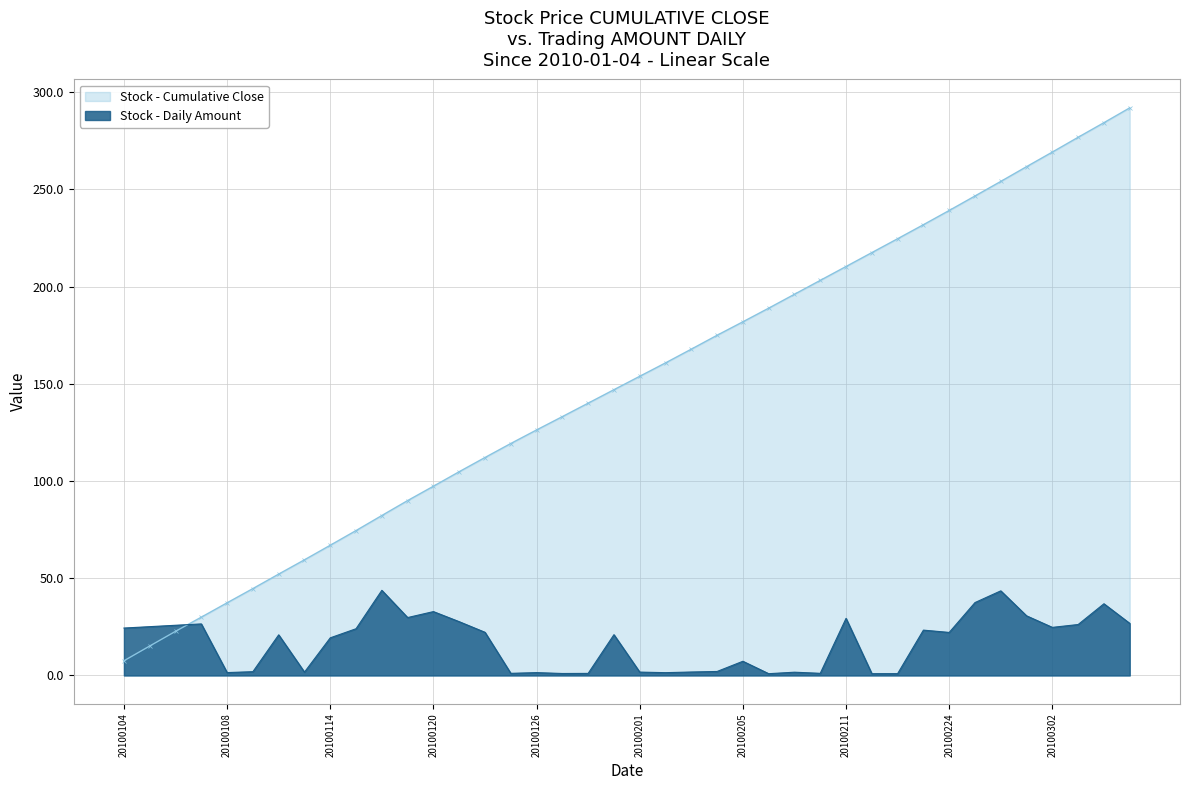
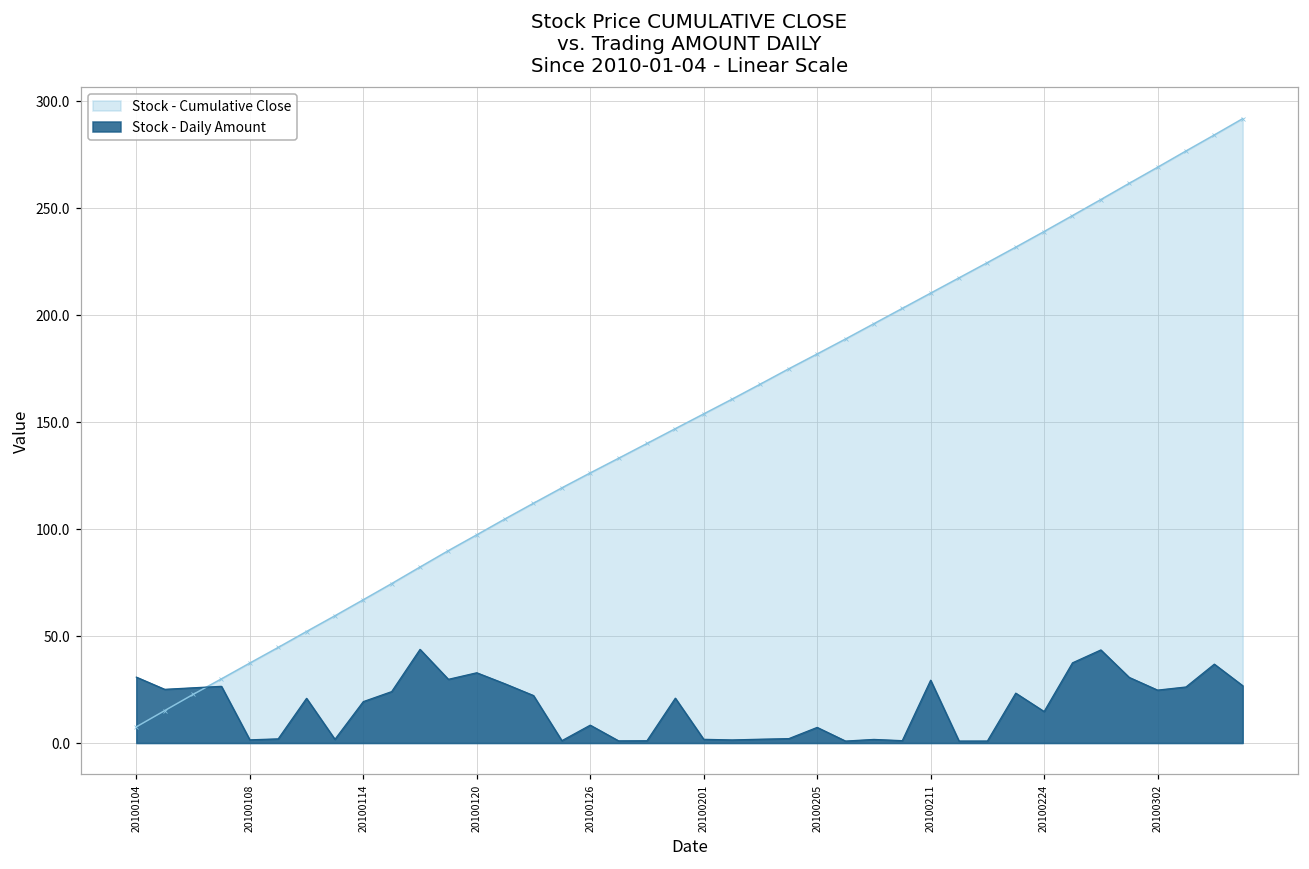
  {
    "Stock - Cumulative Close": {
      "20100104": 8,
      "20100108": 37,
      "20100114": 67,
      "20100120": 97,
      "20100126": 126,
      "20100201": 154,
      "20100205": 182,
      "20100211": 210,
      "20100224": 239,
      "20100302": 269
    },
    "Stock - Daily Amount": {
-     "20100104": 24,
+     "20100104": 31,
      "20100108": 1,
      "20100114": 19,
      "20100120": 33,
-     "20100126": 1,
+     "20100126": 8,
      "20100201": 2,
      "20100205": 7,
      "20100211": 29,
-     "20100224": 22,
+     "20100224": 15,
      "20100302": 25
    }
  }
